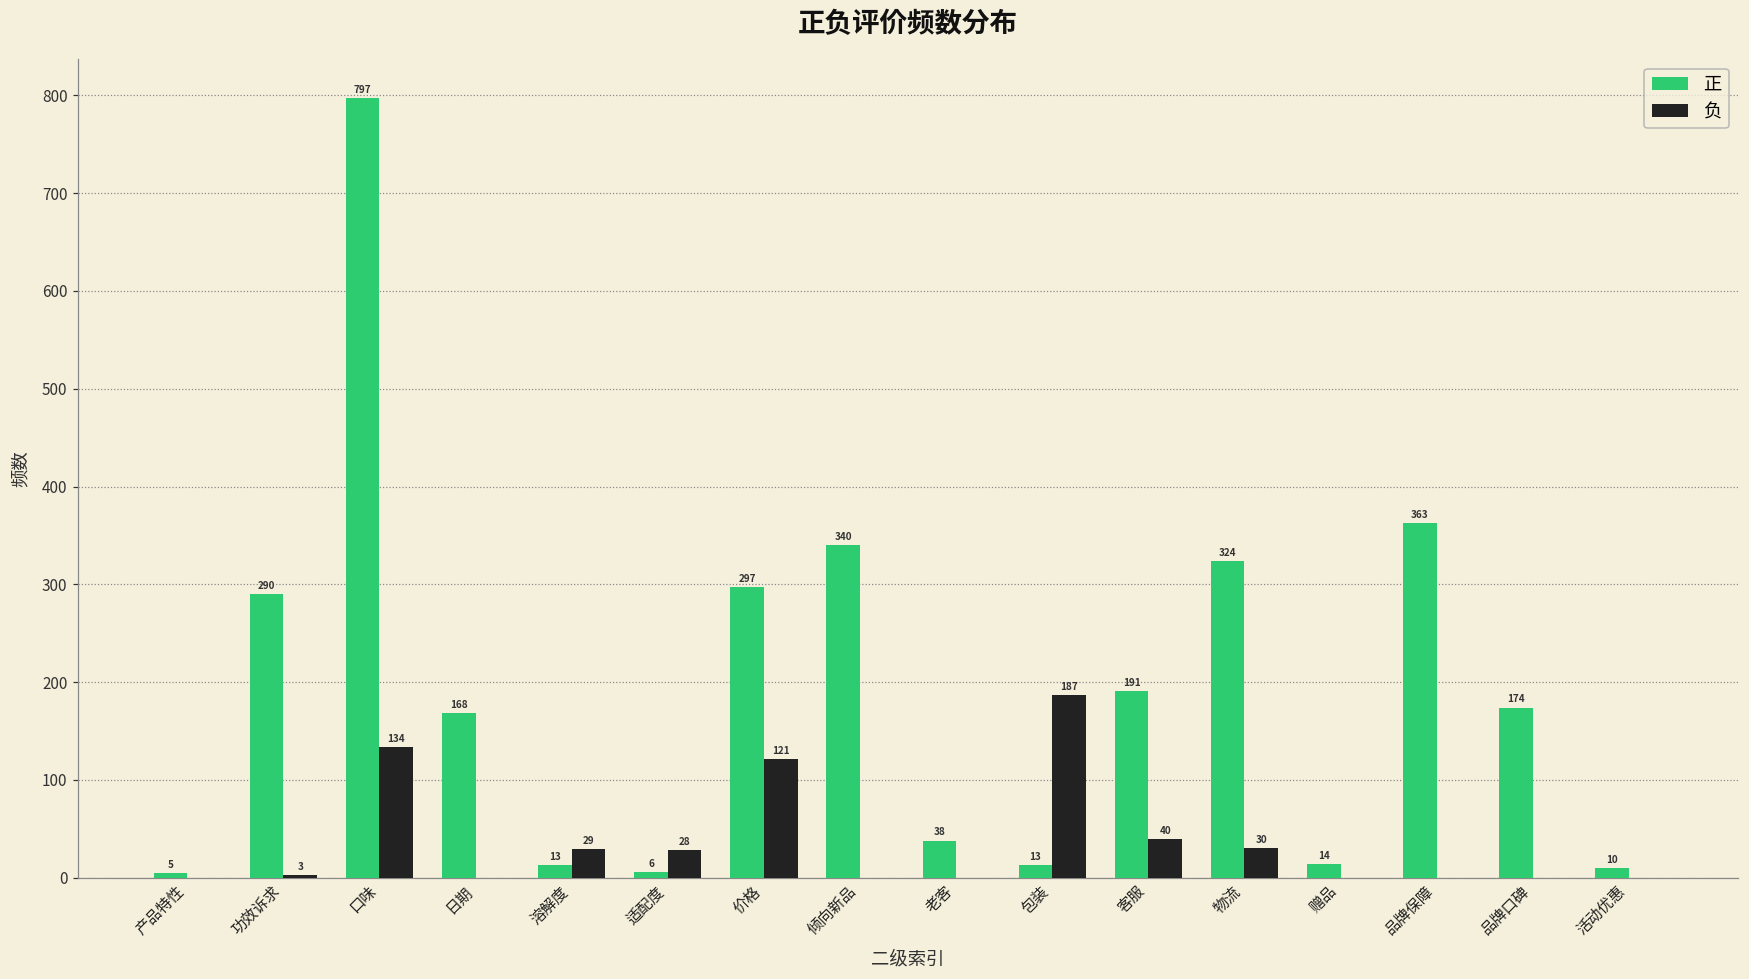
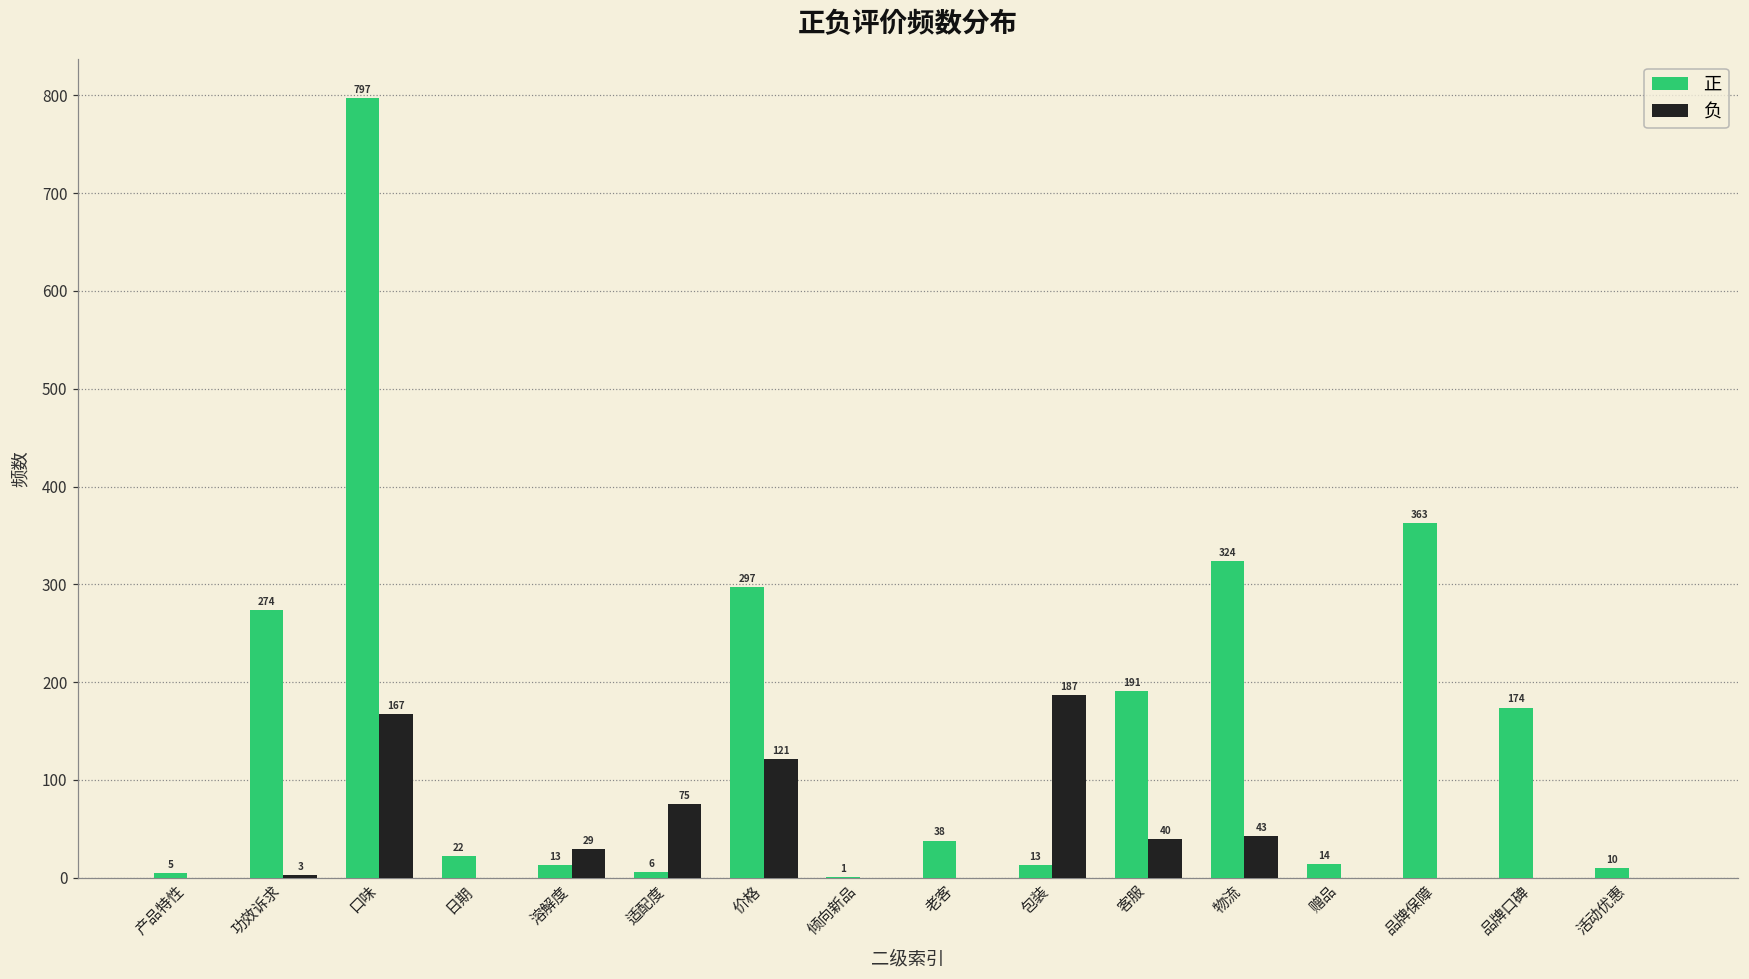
  {
    "正": {
      "产品特性": 5,
-     "功效诉求": 290,
+     "功效诉求": 274,
      "口味": 797,
-     "日期": 168,
+     "日期": 22,
      "溶解度": 13,
      "适配度": 6,
      "价格": 297,
-     "倾向新品": 340,
+     "倾向新品": 1,
      "老客": 38,
      "包装": 13,
      "客服": 191,
      "物流": 324,
      "赠品": 14,
      "品牌保障": 363,
      "品牌口碑": 174,
      "活动优惠": 10
    },
    "负": {
      "功效诉求": 3,
-     "口味": 134,
+     "口味": 167,
      "溶解度": 29,
-     "适配度": 28,
+     "适配度": 75,
      "价格": 121,
      "包装": 187,
      "客服": 40,
-     "物流": 30
+     "物流": 43
    }
  }
